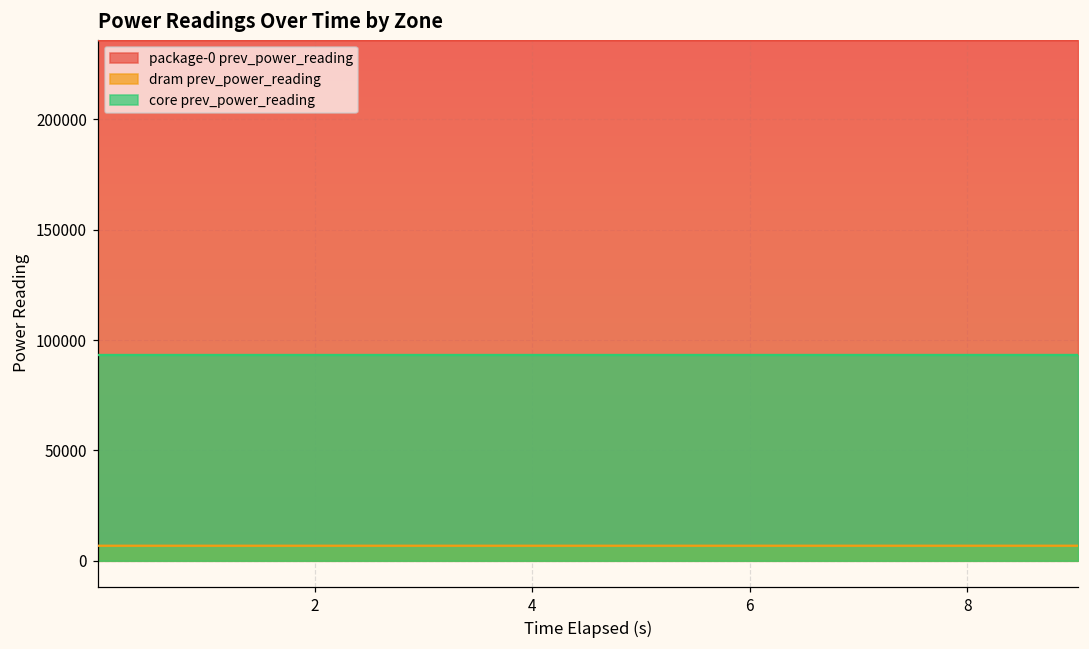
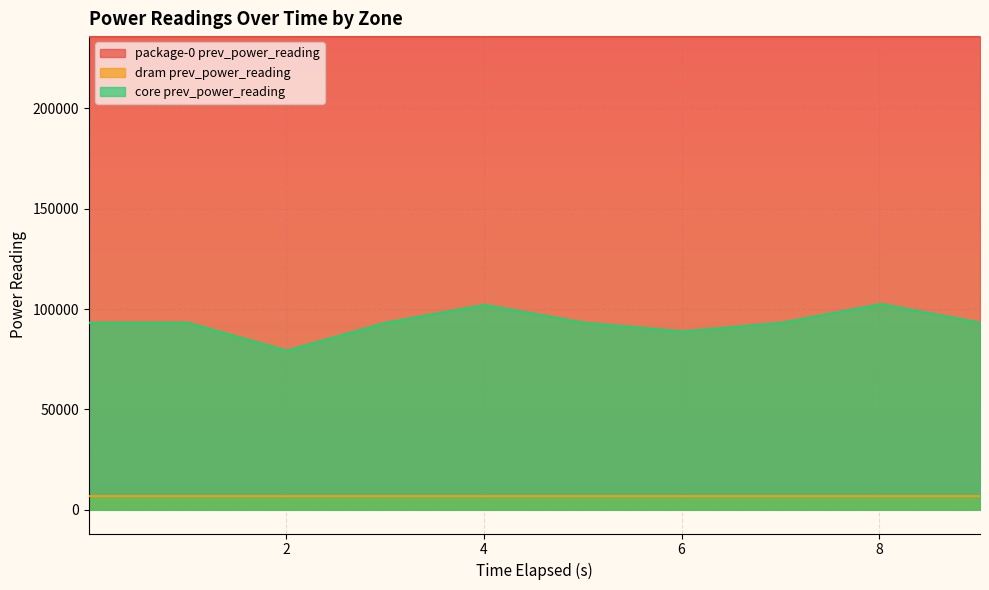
  {
    "package-0 prev_power_reading": {
      "2": 236000,
      "4": 236000,
      "6": 236000,
      "8": 236000
    },
    "dram prev_power_reading": {
      "2": 7000,
      "4": 7000,
      "6": 7000,
      "8": 7000
    },
    "core prev_power_reading": {
-     "2": 93000,
-     "4": 93000,
-     "6": 93000,
-     "8": 93000
+     "2": 79000,
+     "4": 102000,
+     "6": 89000,
+     "8": 103000
    }
  }
